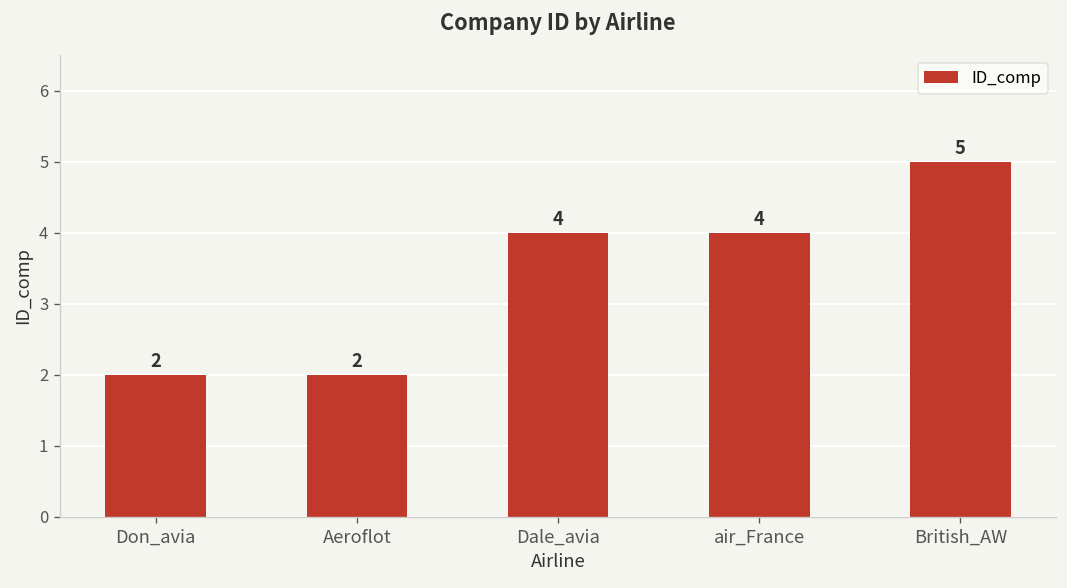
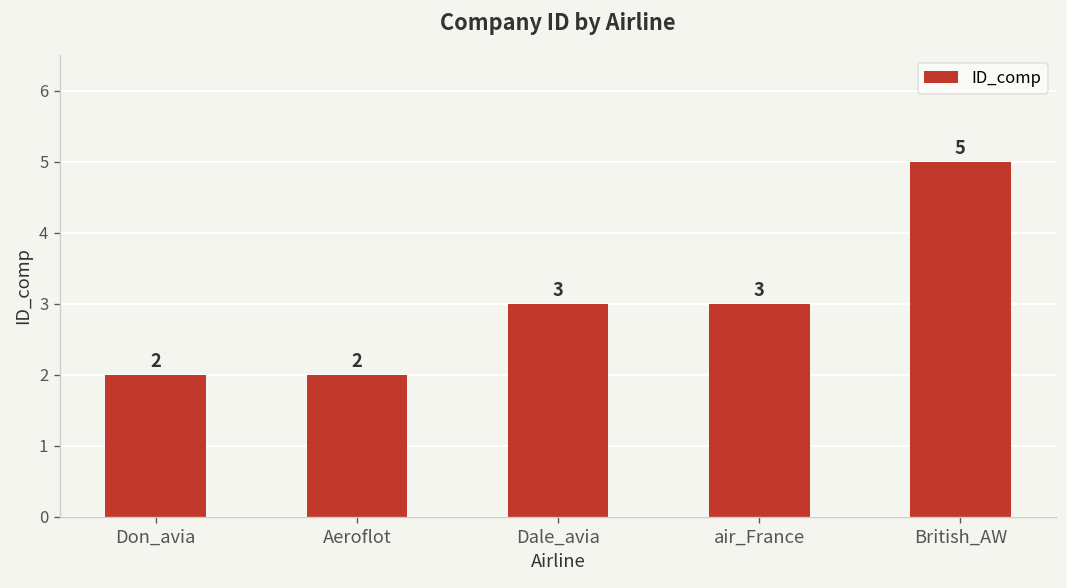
  {
    "Don_avia": 2,
    "Aeroflot": 2,
-   "Dale_avia": 4,
-   "air_France": 4,
+   "Dale_avia": 3,
+   "air_France": 3,
    "British_AW": 5
  }
